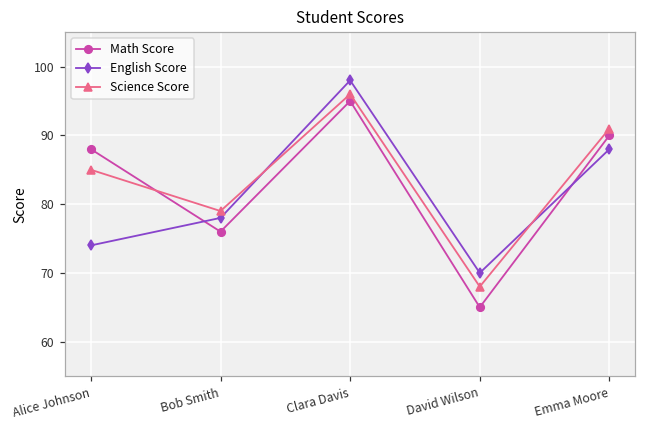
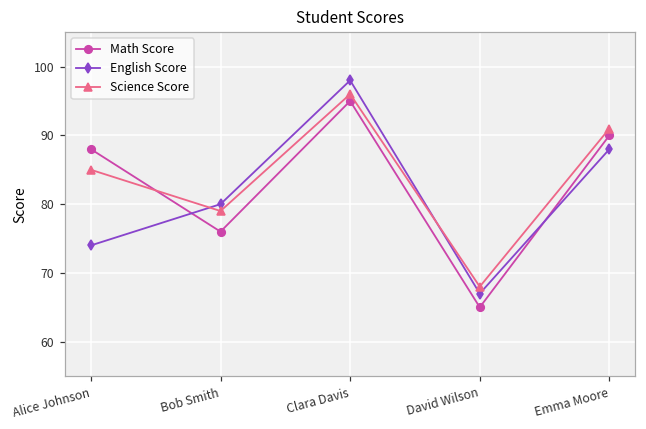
  {
    "English Score": {
      "Alice Johnson": 74,
-     "Bob Smith": 78,
+     "Bob Smith": 80,
      "Clara Davis": 98,
-     "David Wilson": 70,
+     "David Wilson": 67,
      "Emma Moore": 88
    }
  }
